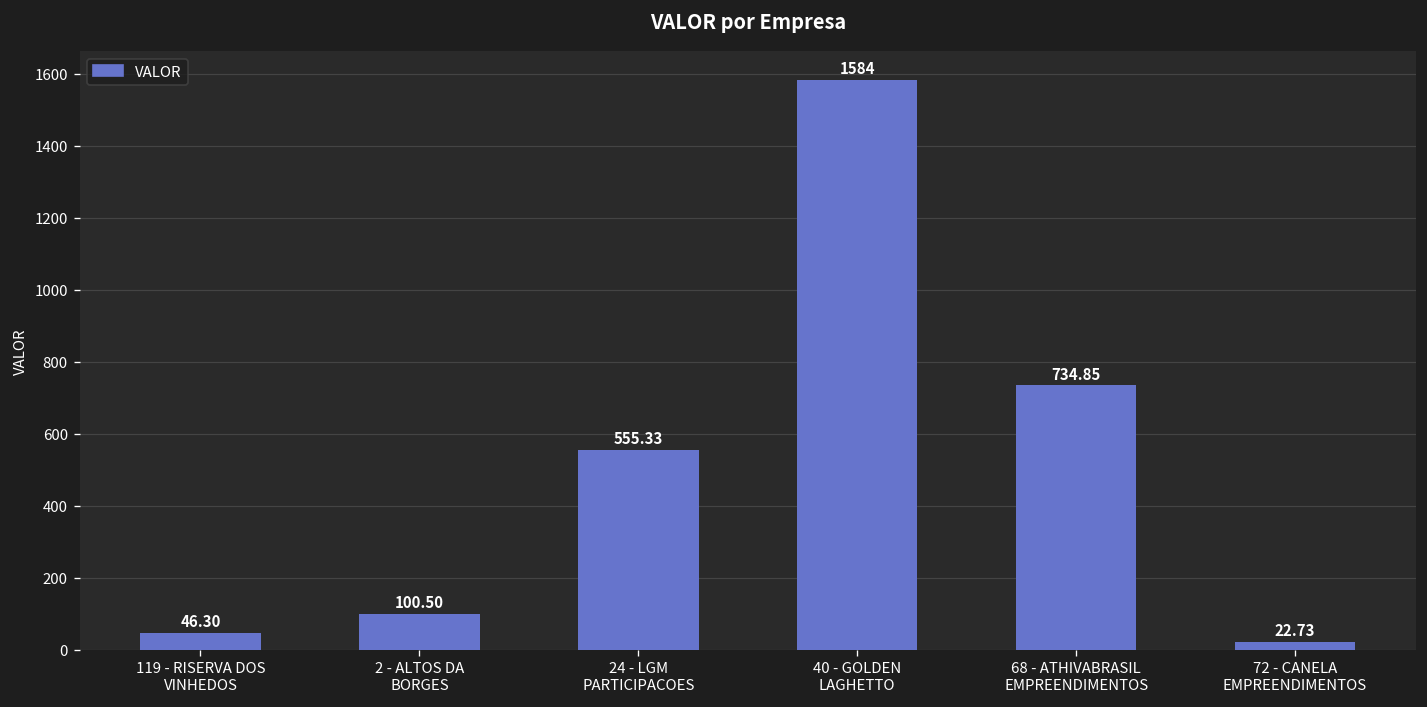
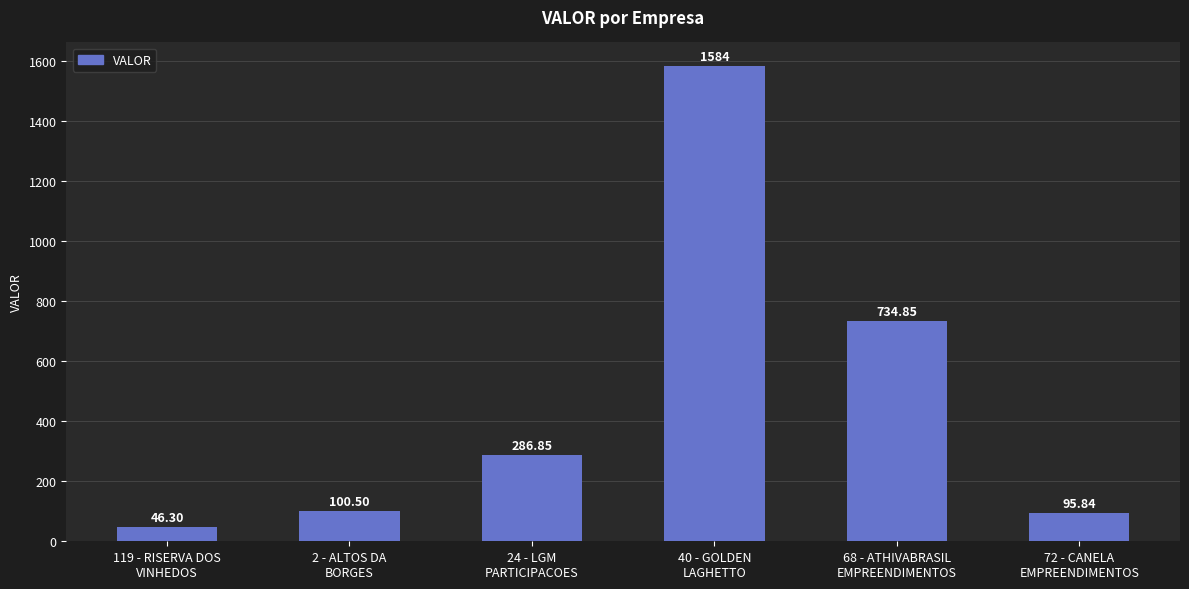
  {
    "119 - RISERVA DOS VINHEDOS": 46.30,
    "2 - ALTOS DA BORGES": 100.50,
-   "24 - LGM PARTICIPACOES": 555.33,
+   "24 - LGM PARTICIPACOES": 286.85,
    "40 - GOLDEN LAGHETTO": 1584,
    "68 - ATHIVABRASIL EMPREENDIMENTOS": 734.85,
-   "72 - CANELA EMPREENDIMENTOS": 22.73
+   "72 - CANELA EMPREENDIMENTOS": 95.84
  }
